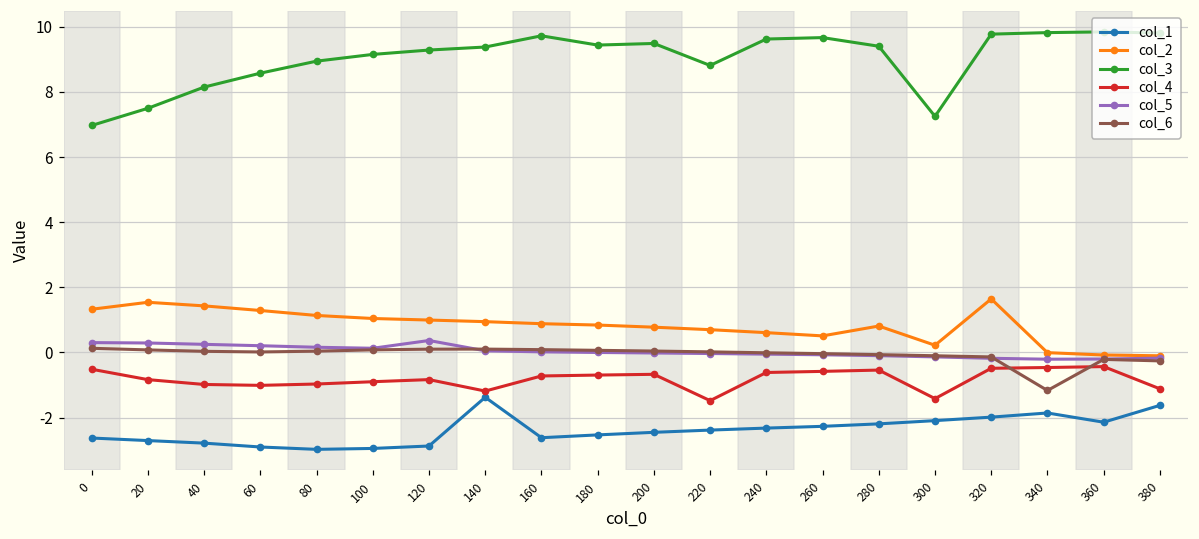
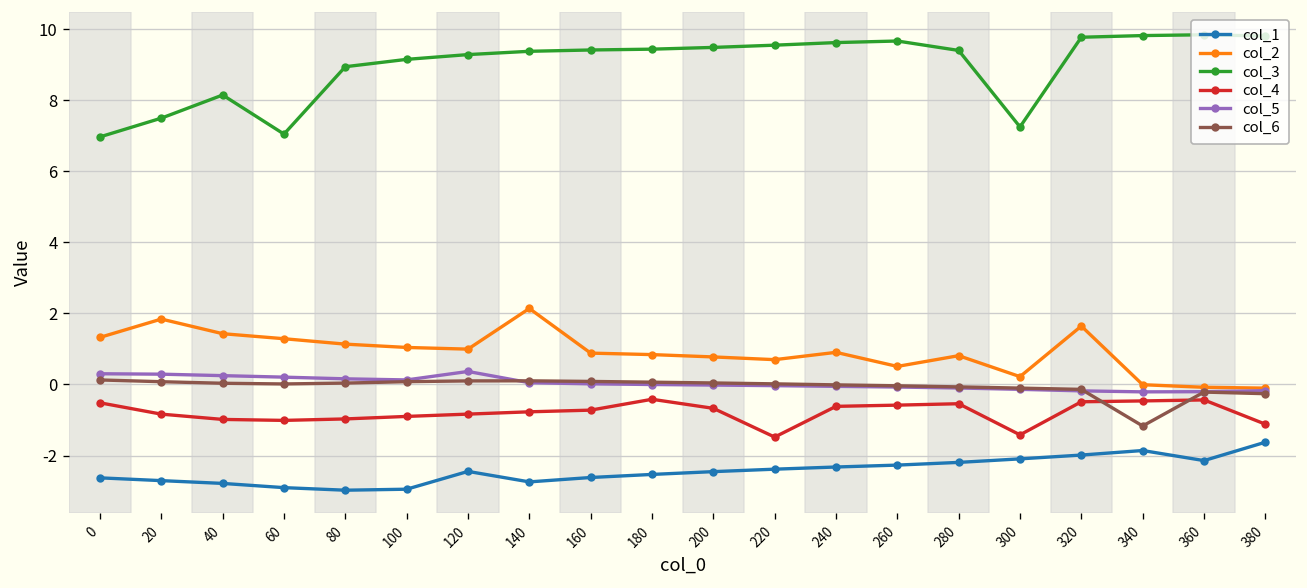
  {
    "col_1": {
      "0": -2.6,
      "20": -2.7,
      "40": -2.8,
      "60": -2.9,
      "80": -3.0,
      "100": -2.9,
-     "120": -2.9,
-     "140": -1.4,
+     "120": -2.4,
+     "140": -2.7,
      "160": -2.6,
      "180": -2.5,
      "200": -2.5,
      "220": -2.4,
      "240": -2.3,
      "260": -2.3,
      "280": -2.2,
      "300": -2.1,
      "320": -2.0,
      "340": -1.9,
      "360": -2.1,
      "380": -1.6
    },
    "col_2": {
      "0": 1.3,
-     "20": 1.5,
+     "20": 1.8,
      "40": 1.4,
      "60": 1.3,
      "80": 1.1,
      "100": 1.0,
      "120": 1.0,
-     "140": 0.9,
+     "140": 2.1,
      "160": 0.9,
      "180": 0.8,
      "200": 0.8,
      "220": 0.7,
-     "240": 0.6,
+     "240": 0.9,
      "260": 0.5,
      "280": 0.8,
      "300": 0.2,
      "320": 1.6,
      "340": 0.0,
      "360": -0.1
    },
    "col_3": {
      "0": 7.0,
      "20": 7.5,
      "40": 8.1,
-     "60": 8.6,
+     "60": 7.0,
      "80": 8.9,
      "100": 9.1,
      "120": 9.3,
      "140": 9.4,
-     "160": 9.7,
+     "160": 9.4,
      "180": 9.4,
      "200": 9.5,
-     "220": 8.8,
+     "220": 9.5,
      "240": 9.6,
      "260": 9.7,
      "280": 9.4,
      "300": 7.2,
      "320": 9.8,
      "340": 9.8
    },
    "col_4": {
      "0": -0.5,
      "20": -0.8,
      "40": -1.0,
      "60": -1.0,
      "80": -1.0,
      "100": -0.9,
      "120": -0.8,
-     "140": -1.2,
+     "140": -0.8,
      "160": -0.7,
-     "180": -0.7,
+     "180": -0.4,
      "200": -0.7,
      "220": -1.5,
      "240": -0.6,
      "260": -0.6,
      "280": -0.5,
      "300": -1.4,
      "320": -0.5,
      "340": -0.5,
      "360": -0.4,
      "380": -1.1
    },
    "col_5": {
      "0": 0.3,
      "20": 0.3,
      "40": 0.2,
      "60": 0.2,
      "80": 0.2,
      "120": 0.4,
      "340": -0.2
    },
    "col_6": {
      "0": 0.1,
      "20": 0.1,
      "40": 0.0,
      "60": 0.0,
      "80": 0.0,
      "120": 0.1,
      "340": -1.2
    }
  }
